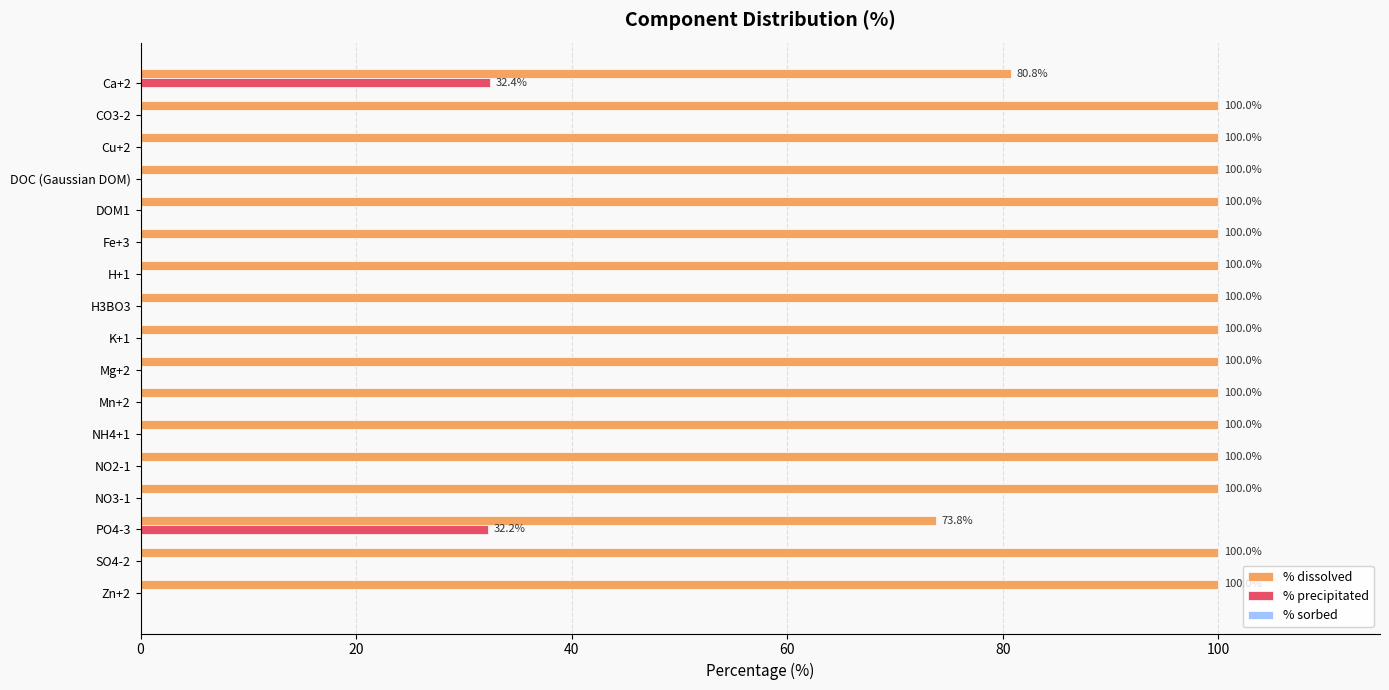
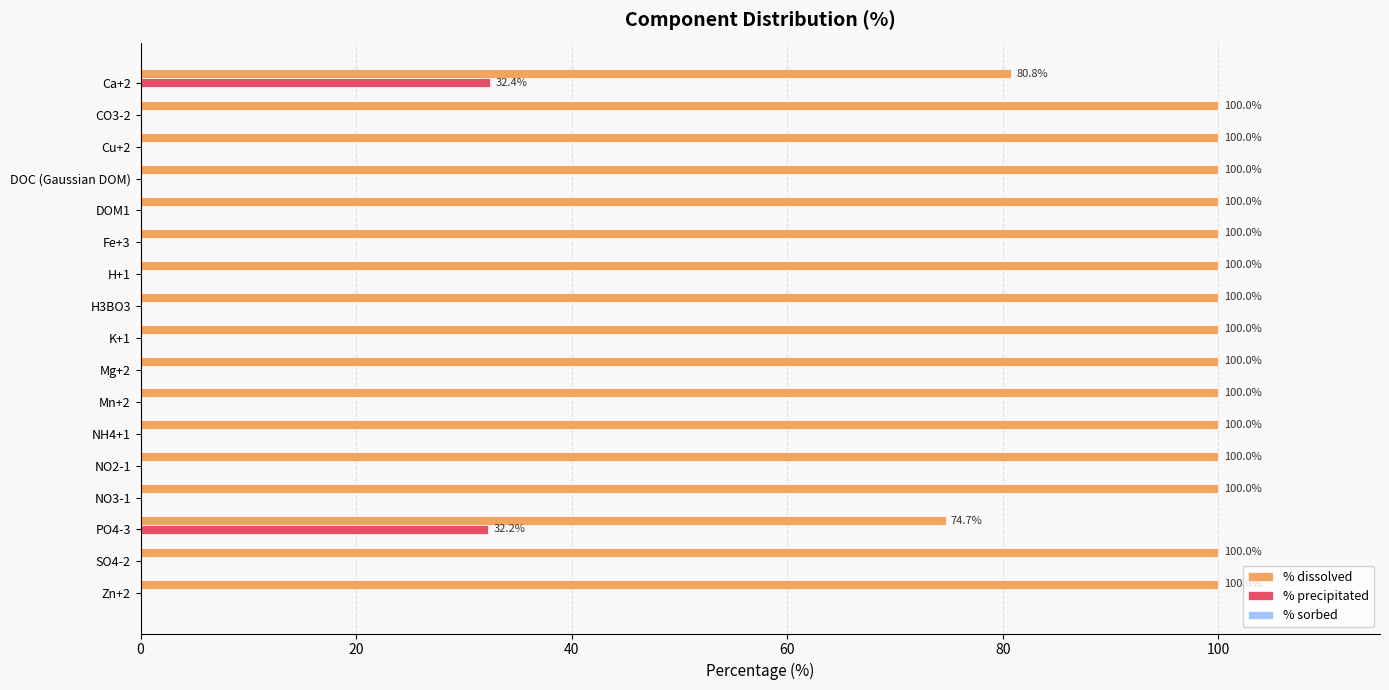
  {
    "% dissolved": {
      "Ca+2": "80.8%",
      "CO3-2": "100.0%",
      "Cu+2": "100.0%",
      "DOC (Gaussian DOM)": "100.0%",
      "DOM1": "100.0%",
      "Fe+3": "100.0%",
      "H+1": "100.0%",
      "H3BO3": "100.0%",
      "K+1": "100.0%",
      "Mg+2": "100.0%",
      "Mn+2": "100.0%",
      "NH4+1": "100.0%",
      "NO2-1": "100.0%",
      "NO3-1": "100.0%",
-     "PO4-3": "73.8%",
+     "PO4-3": "74.7%",
      "SO4-2": "100.0%"
    },
    "% precipitated": {
      "Ca+2": "32.4%",
      "PO4-3": "32.2%"
    },
    "% sorbed": {
      "Ca+2": "0.0",
      "CO3-2": "0.0",
      "Cu+2": "0.0",
      "DOC (Gaussian DOM)": "0.0",
      "DOM1": "0.0",
      "Fe+3": "0.0",
      "H+1": "0.0",
      "H3BO3": "0.0",
      "K+1": "0.0",
      "Mg+2": "0.0",
      "Mn+2": "0.0",
      "NH4+1": "0.0",
      "NO2-1": "0.0",
      "NO3-1": "0.0",
      "PO4-3": "0.0",
      "SO4-2": "0.0",
      "Zn+2": "0.0"
    }
  }
